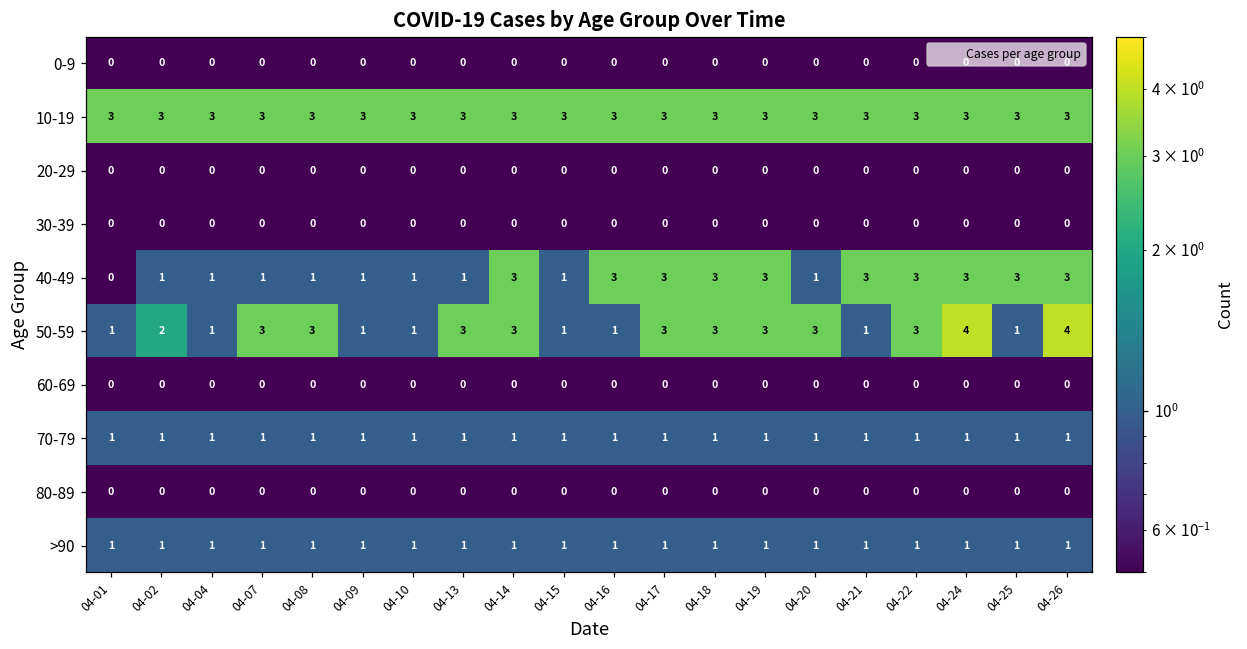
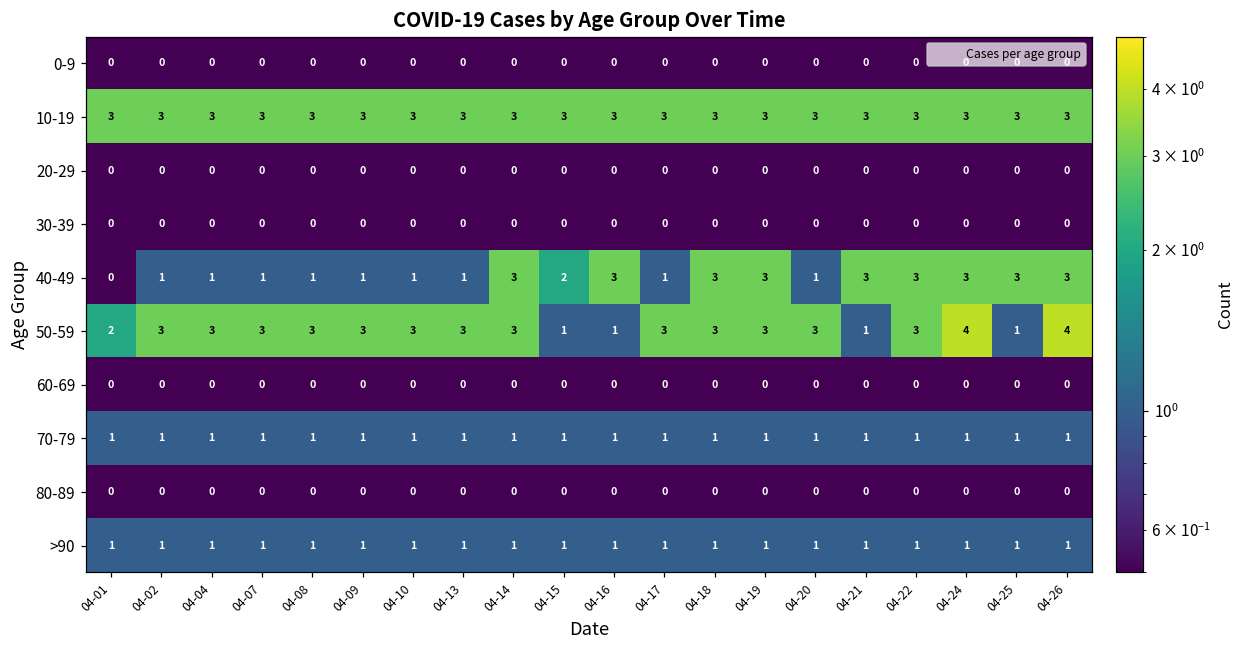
  {
    "0-9": {
      "04-01": 0,
      "04-02": 0,
      "04-04": 0,
      "04-07": 0,
      "04-08": 0,
      "04-09": 0,
      "04-10": 0,
      "04-13": 0,
      "04-14": 0,
      "04-15": 0,
      "04-16": 0,
      "04-17": 0,
      "04-18": 0,
      "04-19": 0,
      "04-20": 0,
      "04-21": 0,
      "04-22": 0
    },
    "10-19": {
      "04-01": 3,
      "04-02": 3,
      "04-04": 3,
      "04-07": 3,
      "04-08": 3,
      "04-09": 3,
      "04-10": 3,
      "04-13": 3,
      "04-14": 3,
      "04-15": 3,
      "04-16": 3,
      "04-17": 3,
      "04-18": 3,
      "04-19": 3,
      "04-20": 3,
      "04-21": 3,
      "04-22": 3,
      "04-24": 3,
      "04-25": 3,
      "04-26": 3
    },
    "20-29": {
      "04-01": 0,
      "04-02": 0,
      "04-04": 0,
      "04-07": 0,
      "04-08": 0,
      "04-09": 0,
      "04-10": 0,
      "04-13": 0,
      "04-14": 0,
      "04-15": 0,
      "04-16": 0,
      "04-17": 0,
      "04-18": 0,
      "04-19": 0,
      "04-20": 0,
      "04-21": 0,
      "04-22": 0,
      "04-24": 0,
      "04-25": 0,
      "04-26": 0
    },
    "30-39": {
      "04-01": 0,
      "04-02": 0,
      "04-04": 0,
      "04-07": 0,
      "04-08": 0,
      "04-09": 0,
      "04-10": 0,
      "04-13": 0,
      "04-14": 0,
      "04-15": 0,
      "04-16": 0,
      "04-17": 0,
      "04-18": 0,
      "04-19": 0,
      "04-20": 0,
      "04-21": 0,
      "04-22": 0,
      "04-24": 0,
      "04-25": 0,
      "04-26": 0
    },
    "40-49": {
      "04-01": 0,
      "04-02": 1,
      "04-04": 1,
      "04-07": 1,
      "04-08": 1,
      "04-09": 1,
      "04-10": 1,
      "04-13": 1,
      "04-14": 3,
-     "04-15": 1,
+     "04-15": 2,
      "04-16": 3,
-     "04-17": 3,
+     "04-17": 1,
      "04-18": 3,
      "04-19": 3,
      "04-20": 1,
      "04-21": 3,
      "04-22": 3,
      "04-24": 3,
      "04-25": 3,
      "04-26": 3
    },
    "50-59": {
-     "04-01": 1,
-     "04-02": 2,
-     "04-04": 1,
+     "04-01": 2,
+     "04-02": 3,
+     "04-04": 3,
      "04-07": 3,
      "04-08": 3,
-     "04-09": 1,
-     "04-10": 1,
+     "04-09": 3,
+     "04-10": 3,
      "04-13": 3,
      "04-14": 3,
      "04-15": 1,
      "04-16": 1,
      "04-17": 3,
      "04-18": 3,
      "04-19": 3,
      "04-20": 3,
      "04-21": 1,
      "04-22": 3,
      "04-24": 4,
      "04-25": 1,
      "04-26": 4
    },
    "60-69": {
      "04-01": 0,
      "04-02": 0,
      "04-04": 0,
      "04-07": 0,
      "04-08": 0,
      "04-09": 0,
      "04-10": 0,
      "04-13": 0,
      "04-14": 0,
      "04-15": 0,
      "04-16": 0,
      "04-17": 0,
      "04-18": 0,
      "04-19": 0,
      "04-20": 0,
      "04-21": 0,
      "04-22": 0,
      "04-24": 0,
      "04-25": 0,
      "04-26": 0
    },
    "70-79": {
      "04-01": 1,
      "04-02": 1,
      "04-04": 1,
      "04-07": 1,
      "04-08": 1,
      "04-09": 1,
      "04-10": 1,
      "04-13": 1,
      "04-14": 1,
      "04-15": 1,
      "04-16": 1,
      "04-17": 1,
      "04-18": 1,
      "04-19": 1,
      "04-20": 1,
      "04-21": 1,
      "04-22": 1,
      "04-24": 1,
      "04-25": 1,
      "04-26": 1
    },
    "80-89": {
      "04-01": 0,
      "04-02": 0,
      "04-04": 0,
      "04-07": 0,
      "04-08": 0,
      "04-09": 0,
      "04-10": 0,
      "04-13": 0,
      "04-14": 0,
      "04-15": 0,
      "04-16": 0,
      "04-17": 0,
      "04-18": 0,
      "04-19": 0,
      "04-20": 0,
      "04-21": 0,
      "04-22": 0,
      "04-24": 0,
      "04-25": 0,
      "04-26": 0
    },
    ">90": {
      "04-01": 1,
      "04-02": 1,
      "04-04": 1,
      "04-07": 1,
      "04-08": 1,
      "04-09": 1,
      "04-10": 1,
      "04-13": 1,
      "04-14": 1,
      "04-15": 1,
      "04-16": 1,
      "04-17": 1,
      "04-18": 1,
      "04-19": 1,
      "04-20": 1,
      "04-21": 1,
      "04-22": 1,
      "04-24": 1,
      "04-25": 1,
      "04-26": 1
    }
  }
